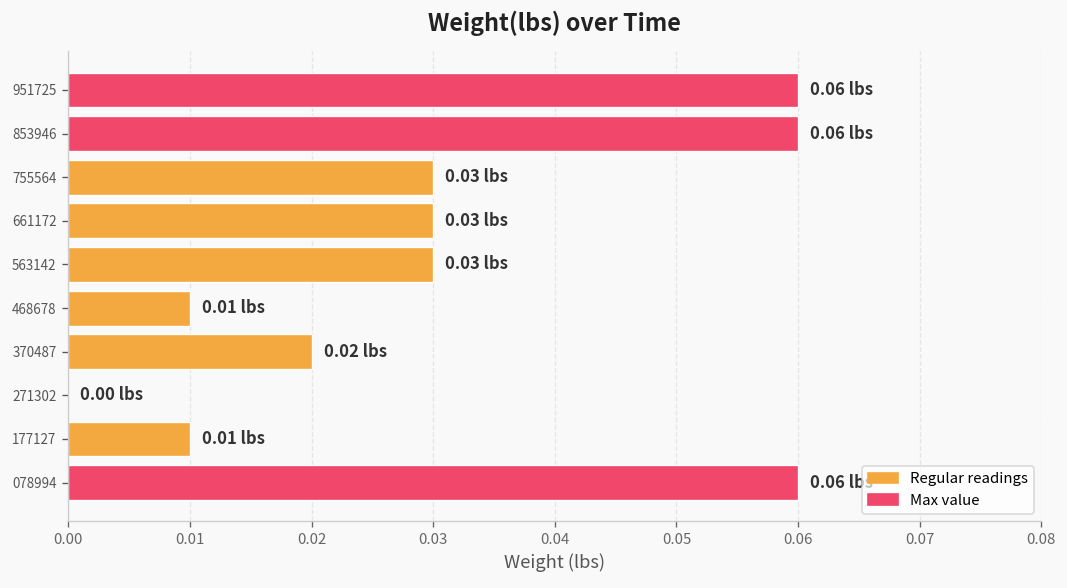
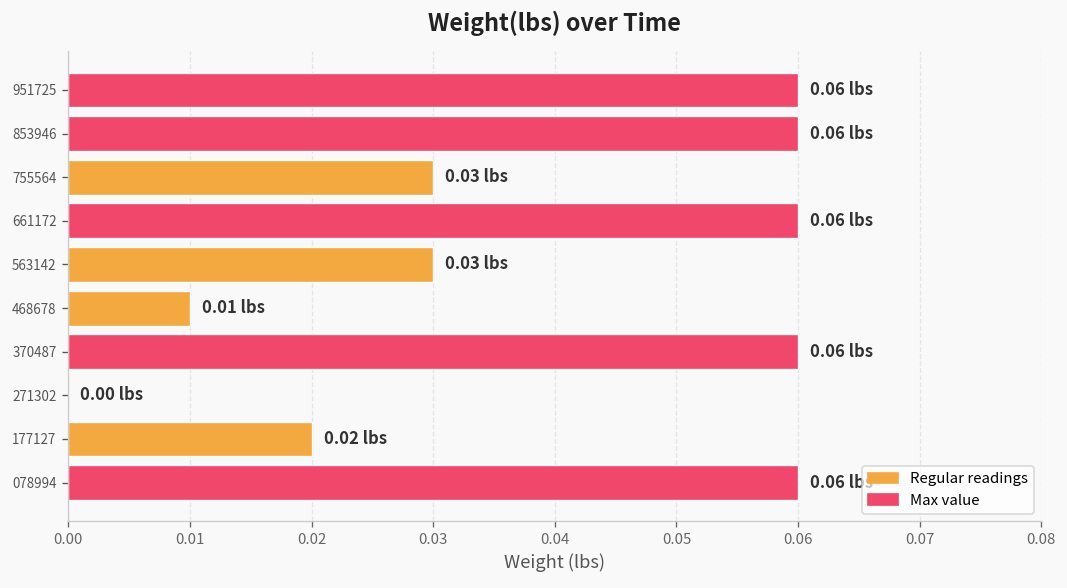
  {
    "951725": 0.06,
    "853946": 0.06,
    "755564": 0.03,
-   "661172": 0.03,
+   "661172": 0.06,
    "563142": 0.03,
    "468678": 0.01,
-   "370487": 0.02,
+   "370487": 0.06,
    "271302": 0.00,
-   "177127": 0.01
+   "177127": 0.02
  }
